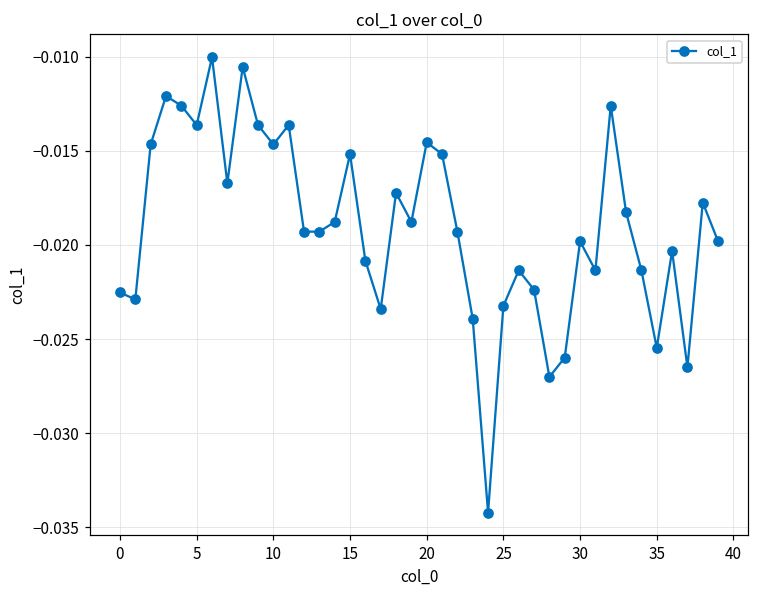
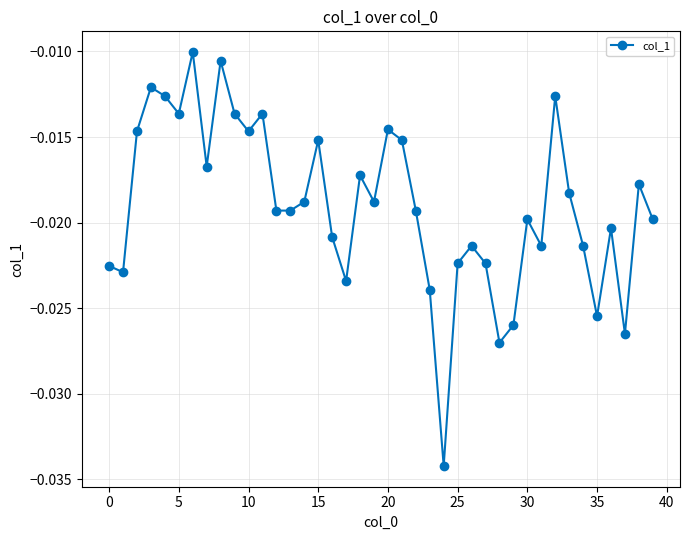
  {
    "0": -0.0225,
    "5": -0.0136,
    "10": -0.0147,
    "15": -0.0152,
    "20": -0.0146,
-   "25": -0.0232,
+   "25": -0.0224,
    "30": -0.0198,
    "35": -0.0255
  }
